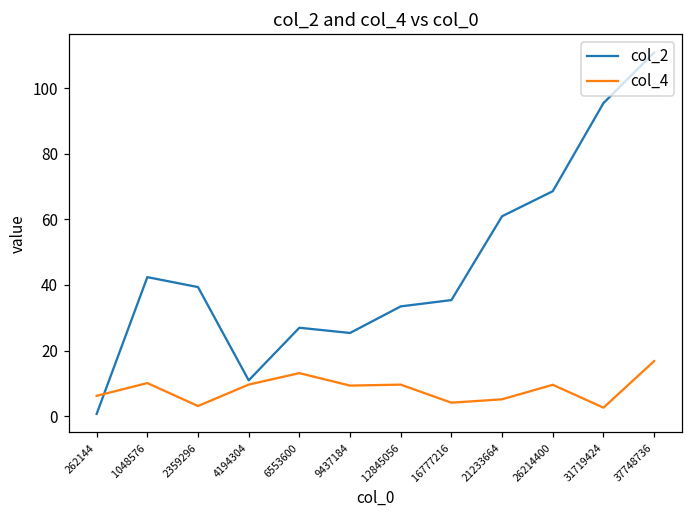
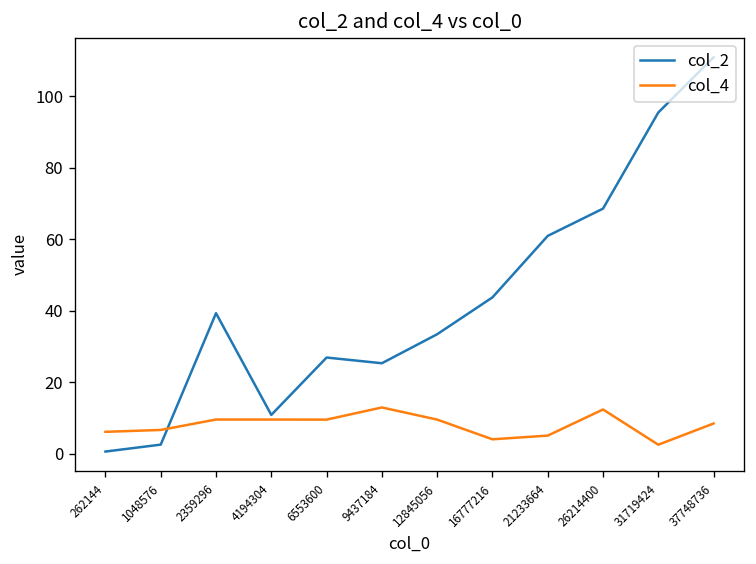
  {
    "col_2": {
      "262144": 1,
-     "1048576": 42,
+     "1048576": 3,
      "2359296": 39,
      "4194304": 11,
      "6553600": 27,
      "9437184": 25,
      "12845056": 33,
-     "16777216": 35,
+     "16777216": 44,
      "21233664": 61,
      "26214400": 69,
      "31719424": 95
    },
    "col_4": {
      "262144": 6,
-     "1048576": 10,
-     "2359296": 3,
+     "1048576": 7,
+     "2359296": 10,
      "4194304": 10,
-     "6553600": 13,
-     "9437184": 9,
+     "6553600": 10,
+     "9437184": 13,
      "12845056": 10,
      "16777216": 4,
      "21233664": 5,
-     "26214400": 10,
+     "26214400": 12,
      "31719424": 3,
-     "37748736": 17
+     "37748736": 9
    }
  }
